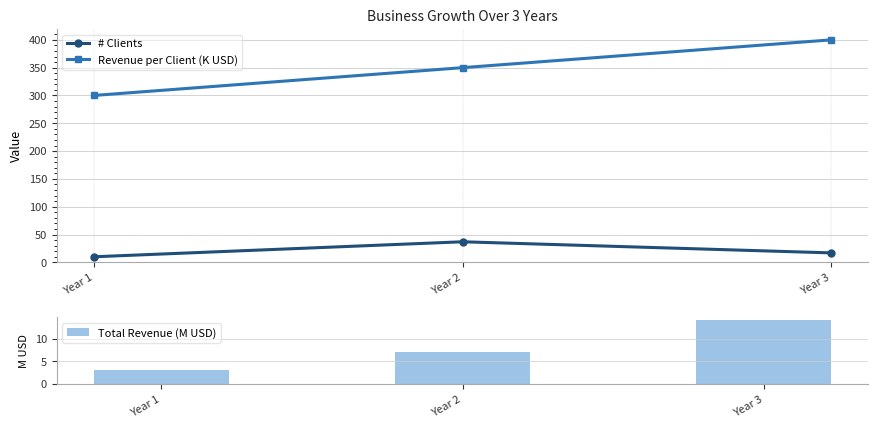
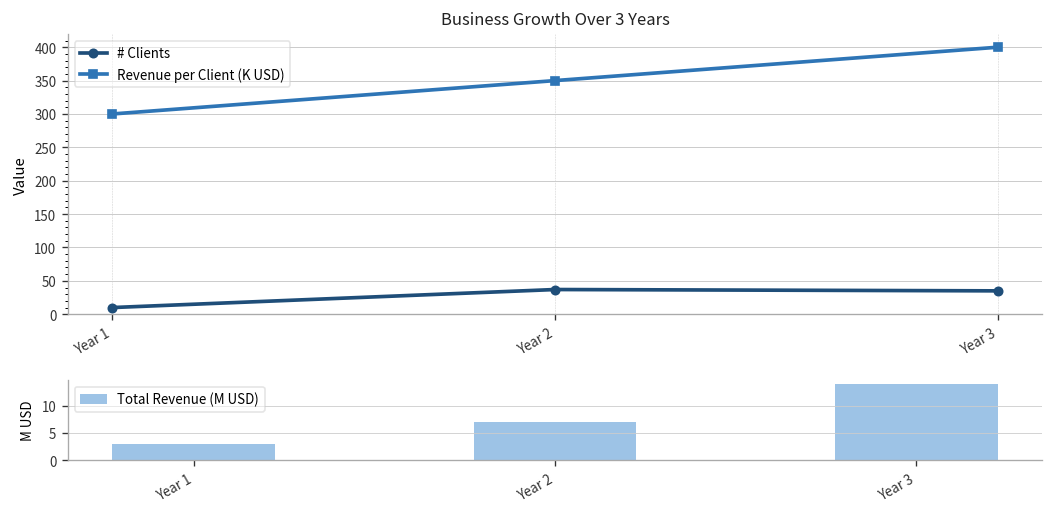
  {
    "Business Growth Over 3 Years": {
      "# Clients": {
        "Year 1": 10,
        "Year 2": 40,
-       "Year 3": 20
+       "Year 3": 40
      },
      "Revenue per Client (K USD)": {
        "Year 1": 300,
        "Year 2": 350,
        "Year 3": 400
      }
    }
  }
